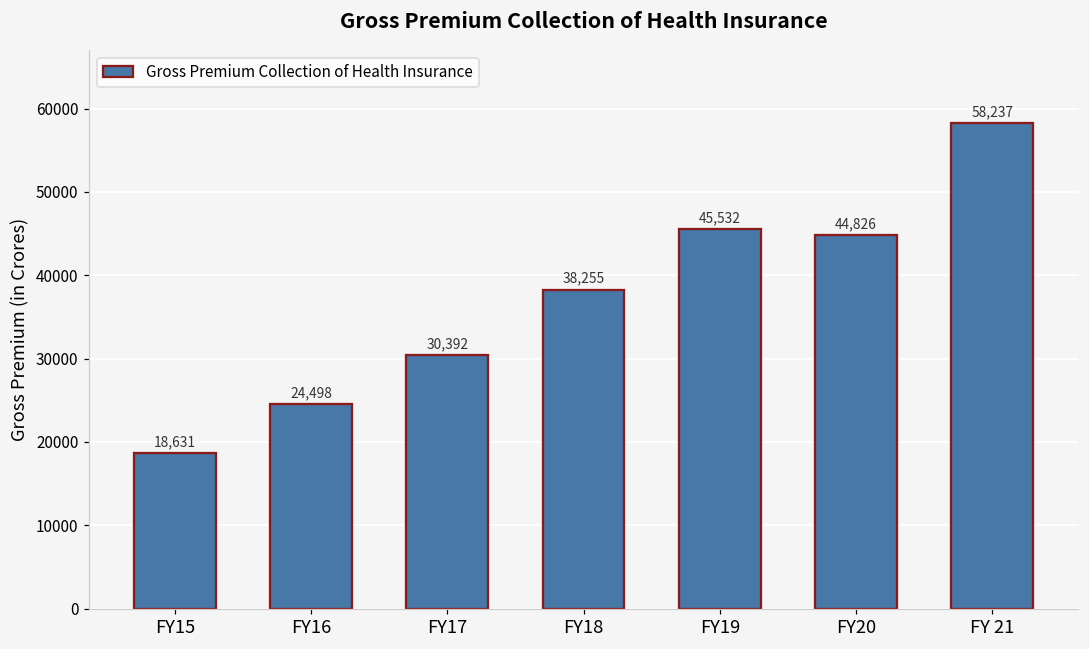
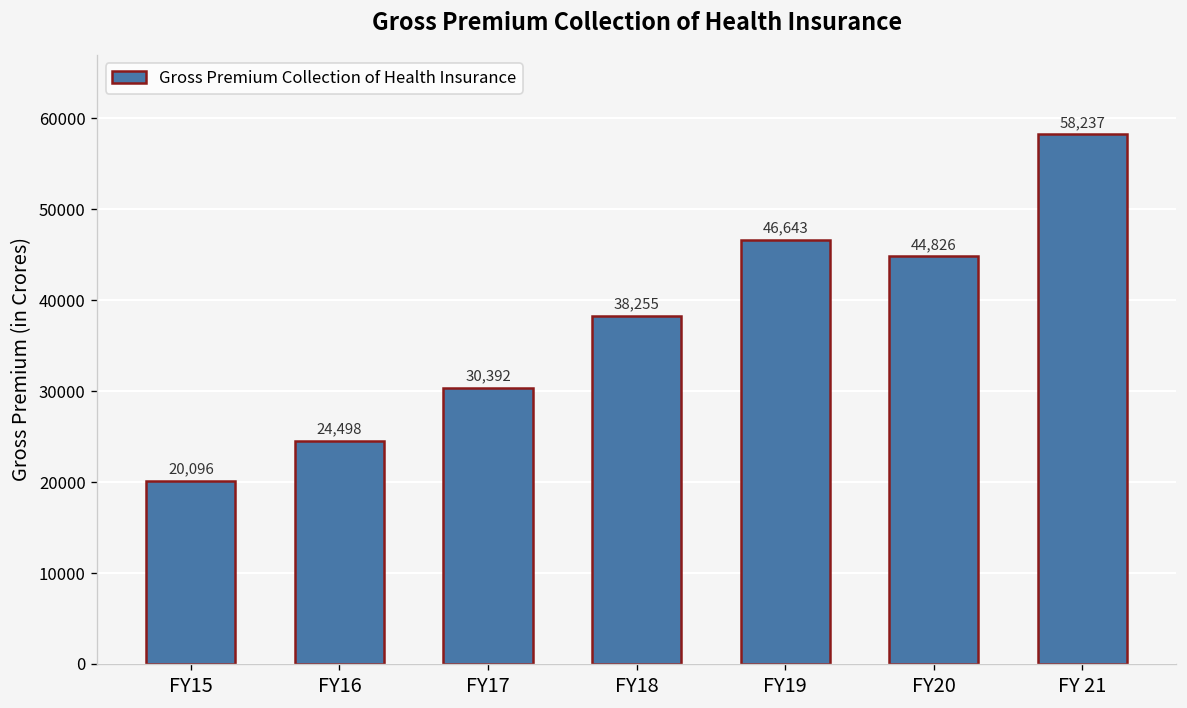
  {
-   "FY15": "18,631",
+   "FY15": "20,096",
    "FY16": "24,498",
    "FY17": "30,392",
    "FY18": "38,255",
-   "FY19": "45,532",
+   "FY19": "46,643",
    "FY20": "44,826",
    "FY 21": "58,237"
  }
